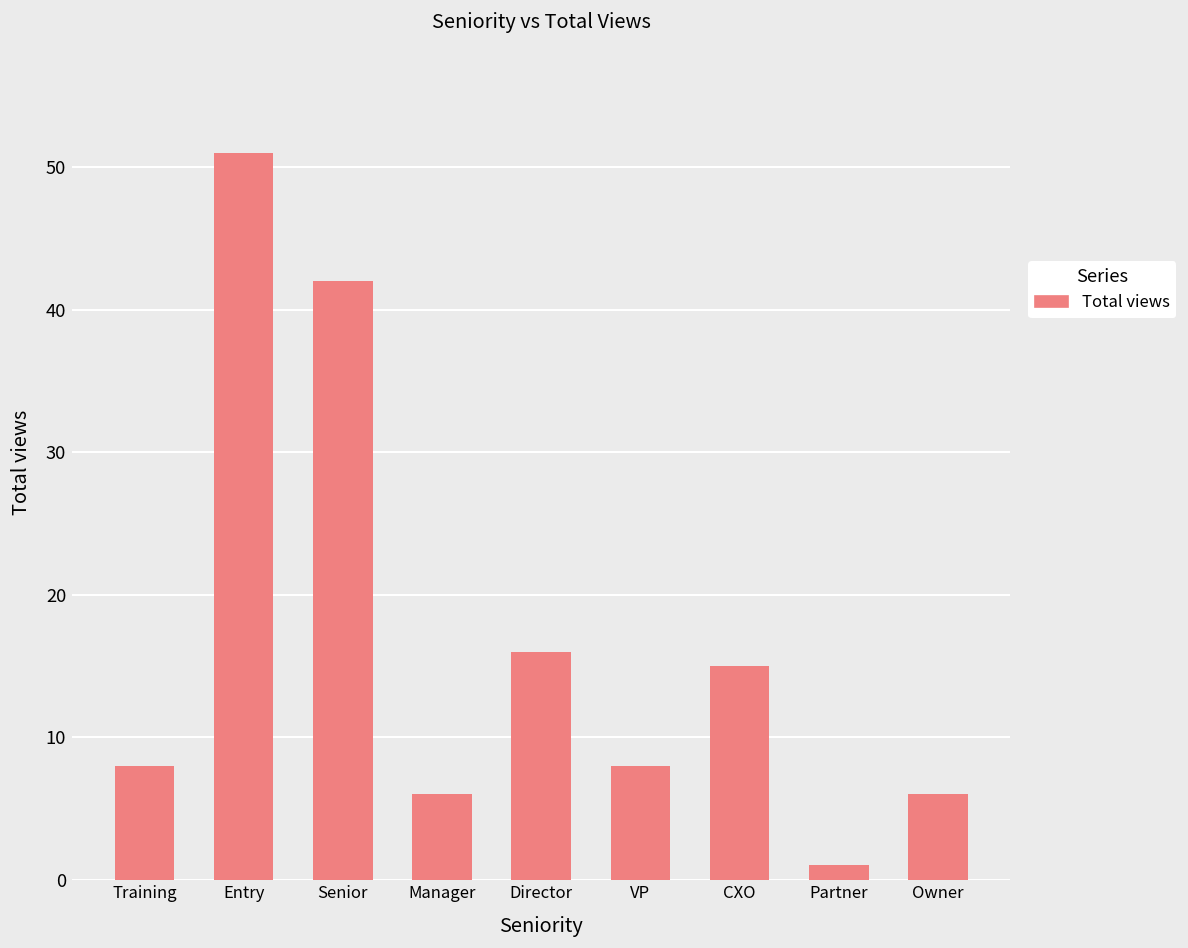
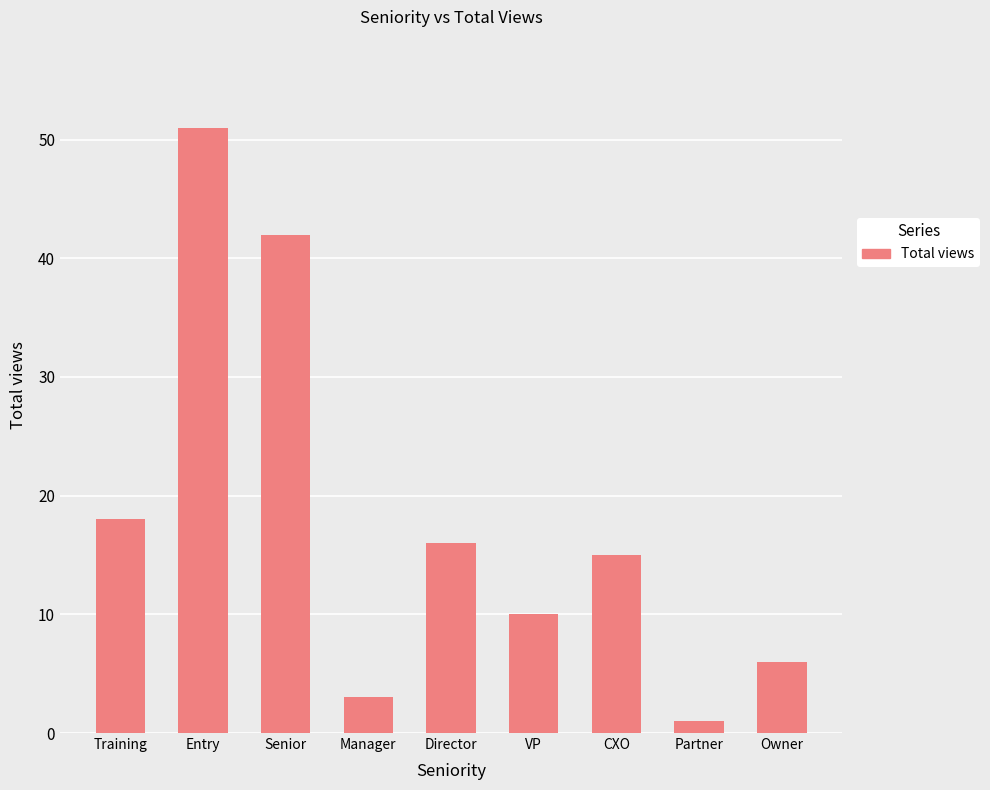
  {
-   "Training": 8,
+   "Training": 18,
    "Entry": 51,
    "Senior": 42,
-   "Manager": 6,
+   "Manager": 3,
    "Director": 16,
-   "VP": 8,
+   "VP": 10,
    "CXO": 15,
    "Partner": 1,
    "Owner": 6
  }
